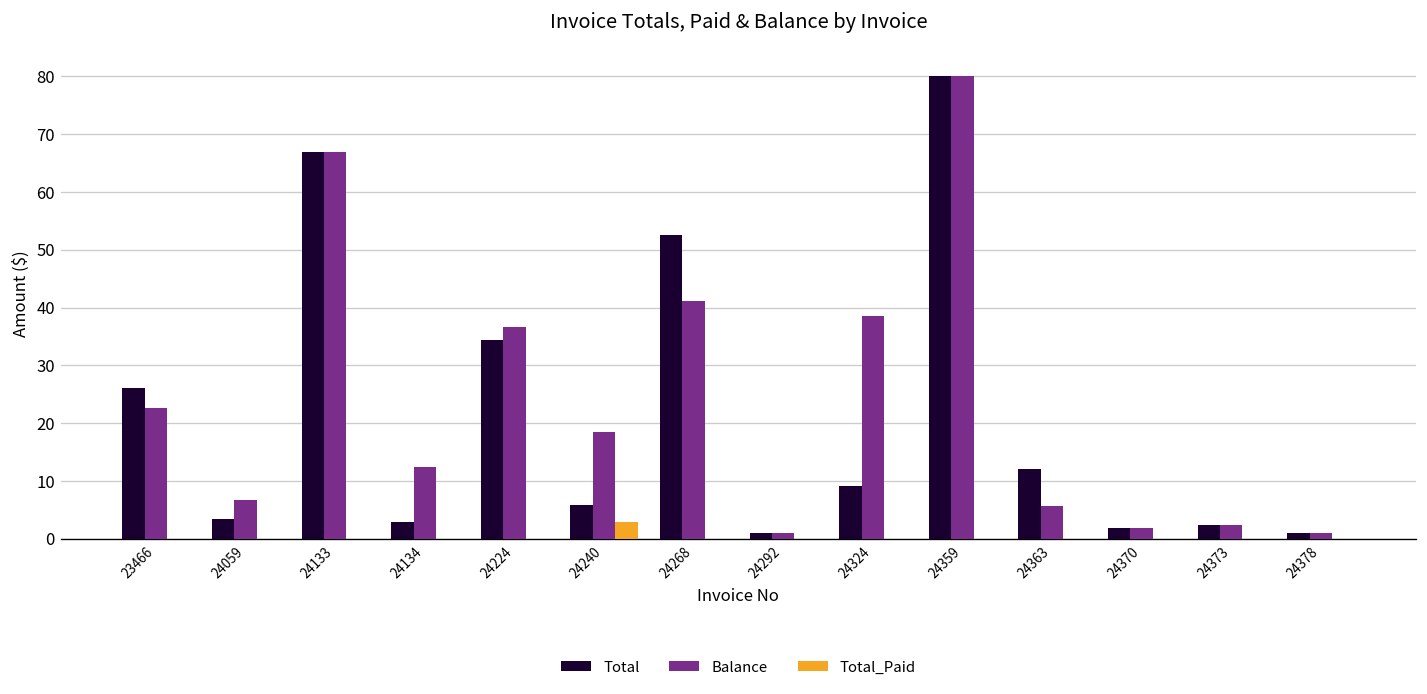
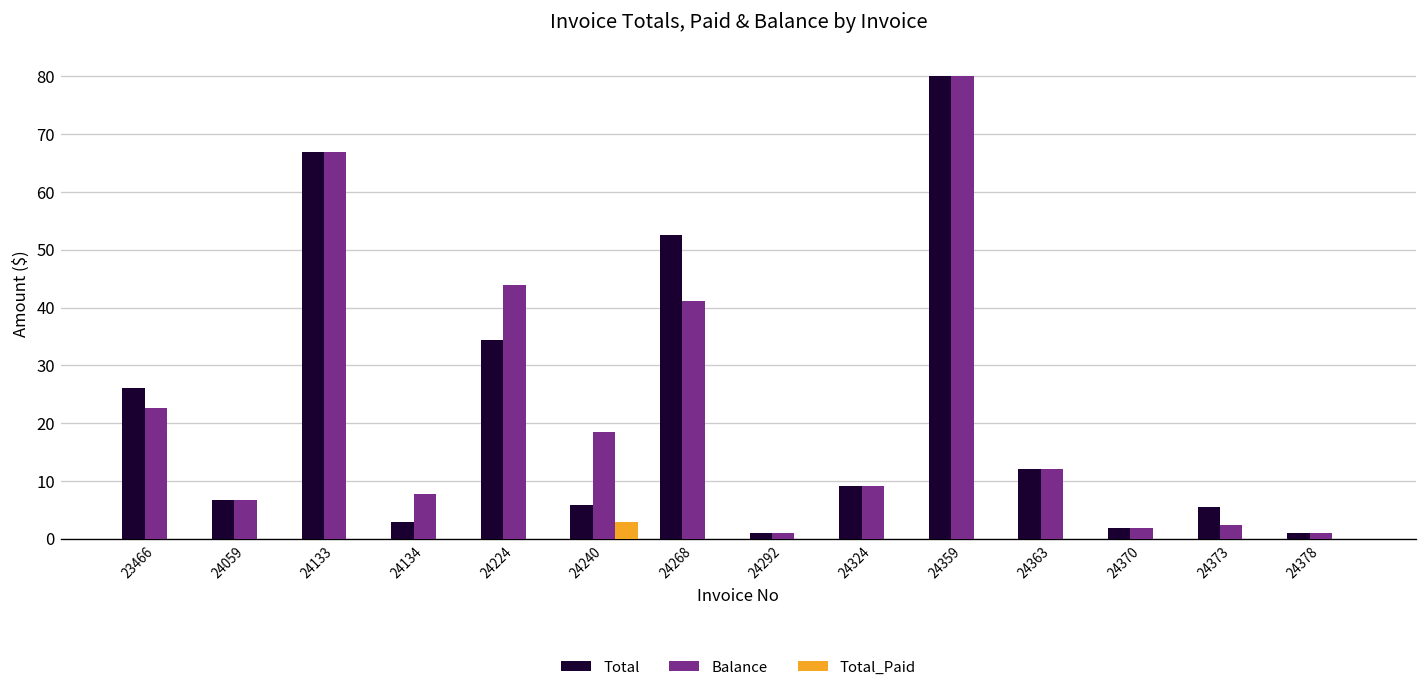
  {
    "Total": {
      "23466": 26,
-     "24059": 3,
+     "24059": 7,
      "24133": 67,
      "24134": 3,
      "24224": 34,
      "24240": 6,
      "24268": 53,
      "24292": 1,
      "24324": 9,
      "24359": 80,
      "24363": 12,
      "24370": 2,
-     "24373": 2,
+     "24373": 5,
      "24378": 1
    },
    "Balance": {
      "23466": 23,
      "24059": 7,
      "24133": 67,
-     "24134": 12,
-     "24224": 37,
+     "24134": 8,
+     "24224": 44,
      "24240": 19,
      "24268": 41,
      "24292": 1,
-     "24324": 39,
+     "24324": 9,
      "24359": 80,
-     "24363": 6,
+     "24363": 12,
      "24370": 2,
      "24373": 2,
      "24378": 1
    },
    "Total_Paid": {
      "23466": 0,
      "24059": 0,
      "24133": 0,
      "24134": 0,
      "24224": 0,
      "24240": 3,
      "24268": 0,
      "24292": 0,
      "24324": 0,
      "24359": 0,
      "24363": 0,
      "24370": 0,
      "24373": 0,
      "24378": 0
    }
  }
